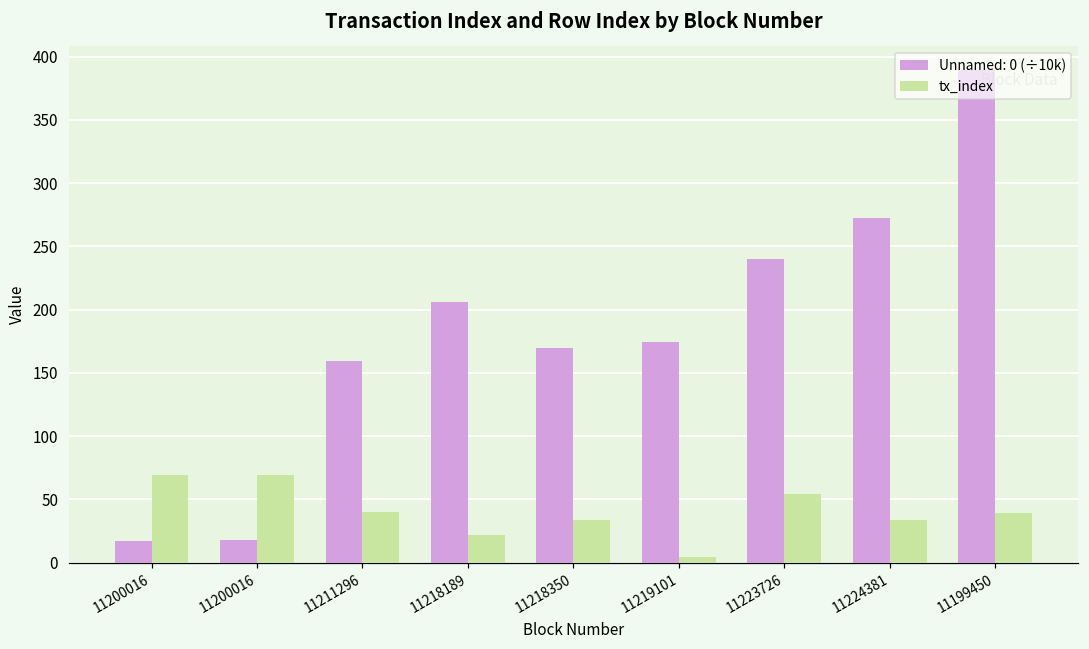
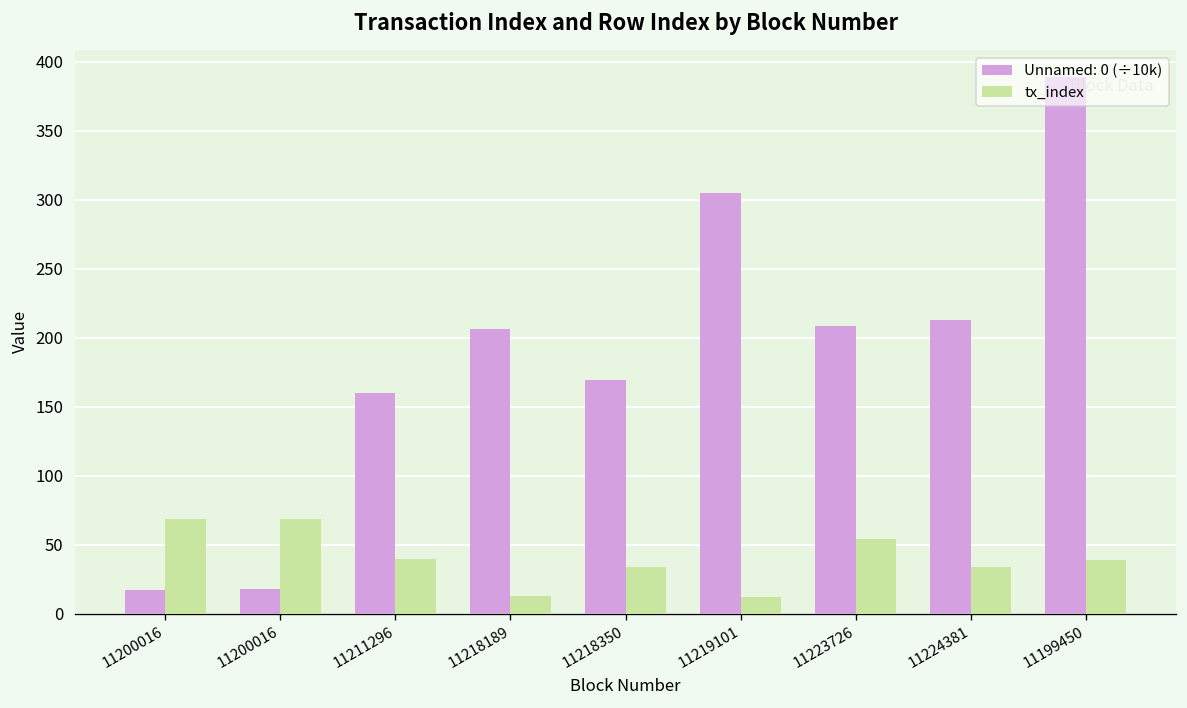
  {
    "Unnamed: 0 (÷10k)": {
      "11211296": 160,
      "11218189": 206,
      "11218350": 170,
-     "11219101": 174,
-     "11223726": 240,
-     "11224381": 272
+     "11219101": 305,
+     "11223726": 208,
+     "11224381": 213
    },
    "tx_index": {
      "11211296": 40,
-     "11218189": 22,
+     "11218189": 13,
      "11218350": 34,
-     "11219101": 5,
+     "11219101": 12,
      "11223726": 54,
      "11224381": 34,
      "11199450": 39
    }
  }
